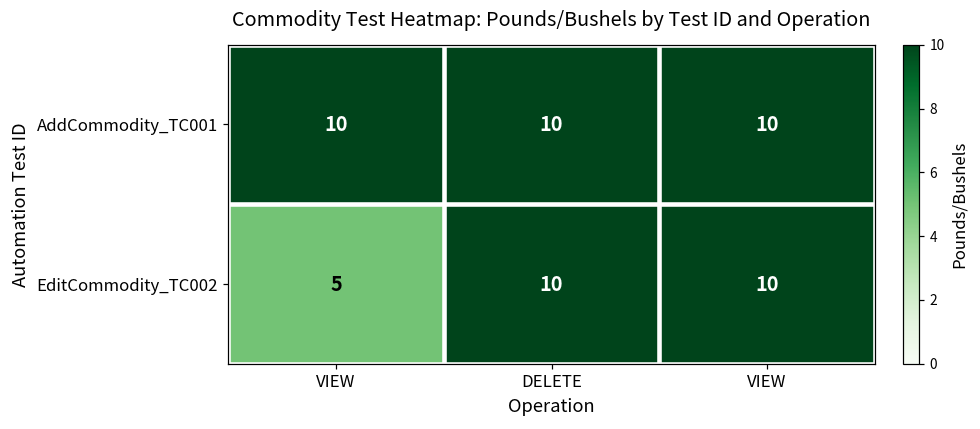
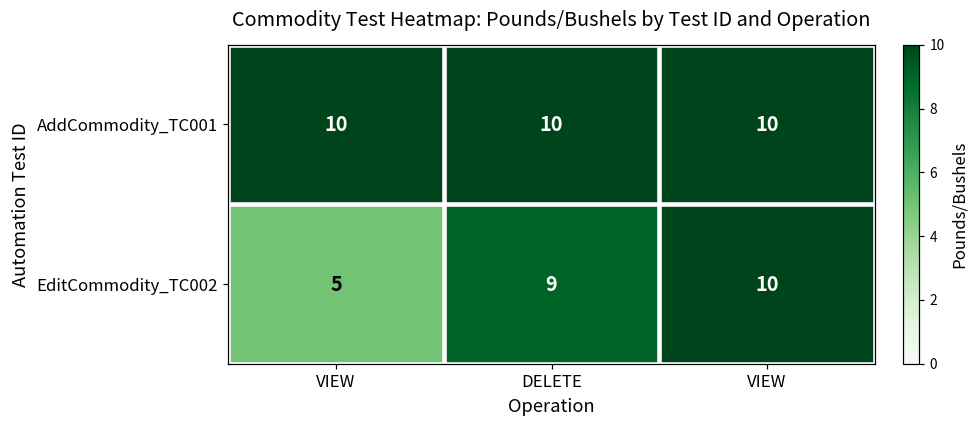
  {
    "AddCommodity_TC001": {
      "DELETE": 10
    },
    "EditCommodity_TC002": {
-     "DELETE": 10
+     "DELETE": 9
    }
  }
